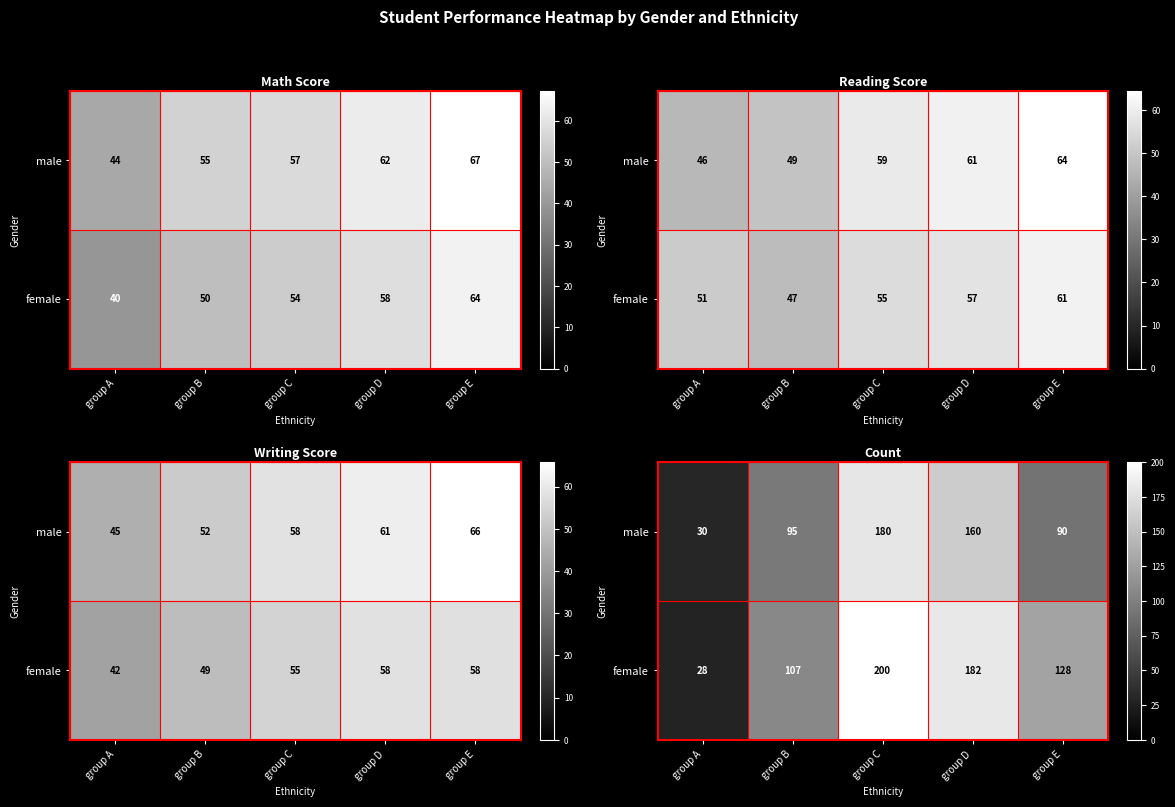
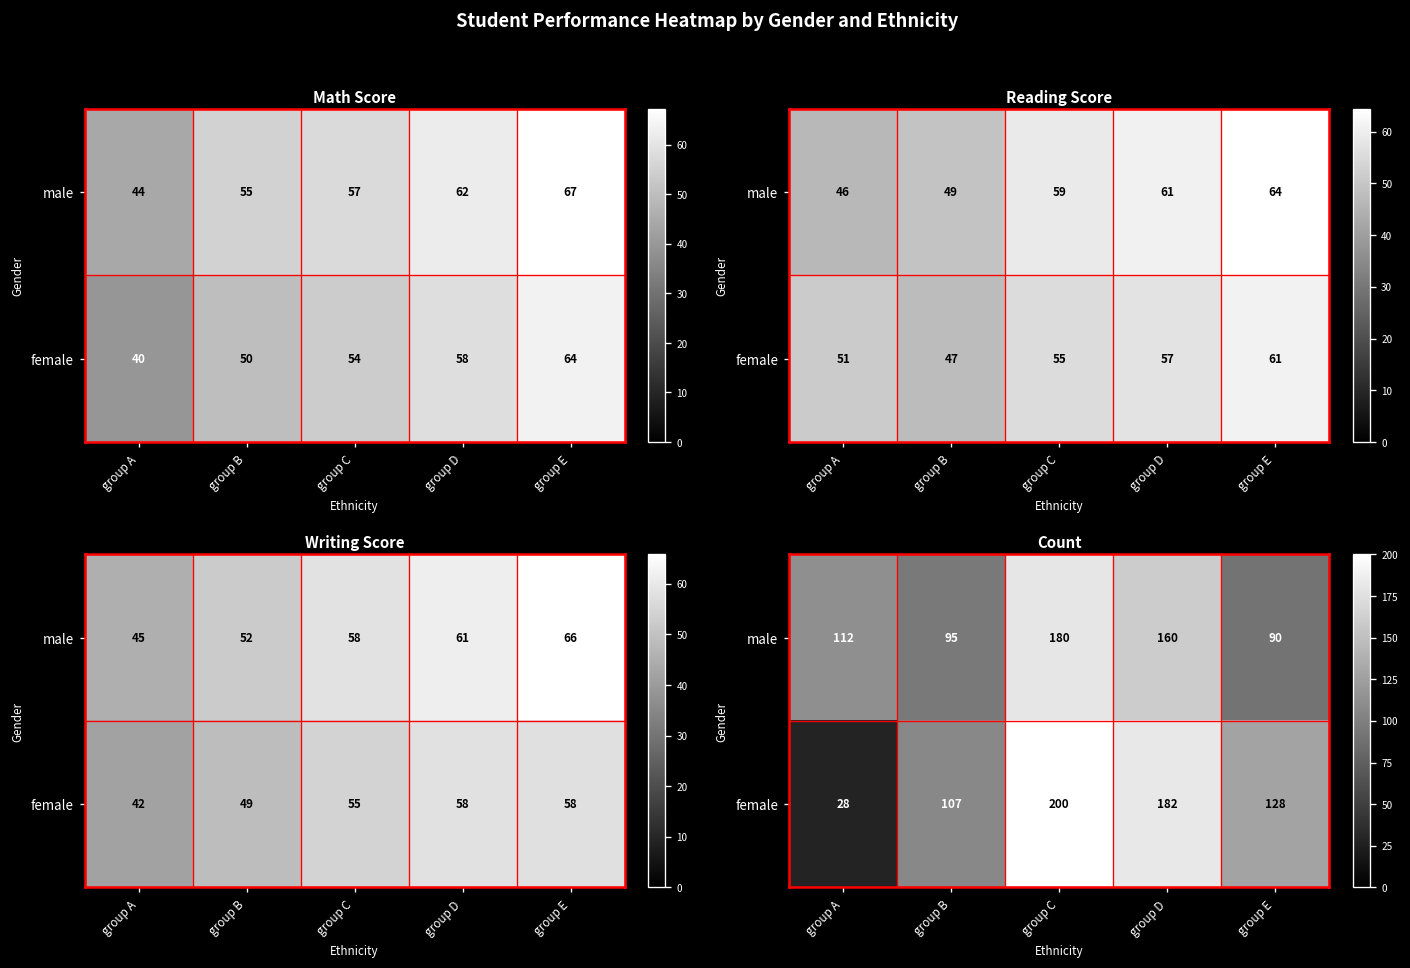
  {
    "Math Score": {
      "male": {
        "group A": 44,
        "group B": 55,
        "group C": 57,
        "group D": 62,
        "group E": 67
      },
      "female": {
        "group A": 40,
        "group B": 50,
        "group C": 54,
        "group D": 58,
        "group E": 64
      }
    },
    "Reading Score": {
      "male": {
        "group A": 46,
        "group B": 49,
        "group C": 59,
        "group D": 61,
        "group E": 64
      },
      "female": {
        "group A": 51,
        "group B": 47,
        "group C": 55,
        "group D": 57,
        "group E": 61
      }
    },
    "Writing Score": {
      "male": {
        "group A": 45,
        "group B": 52,
        "group C": 58,
        "group D": 61,
        "group E": 66
      },
      "female": {
        "group A": 42,
        "group B": 49,
        "group C": 55,
        "group D": 58,
        "group E": 58
      }
    },
    "Count": {
      "male": {
-       "group A": 30,
+       "group A": 112,
        "group B": 95,
        "group C": 180,
        "group D": 160,
        "group E": 90
      },
      "female": {
        "group A": 28,
        "group B": 107,
        "group C": 200,
        "group D": 182,
        "group E": 128
      }
    }
  }
